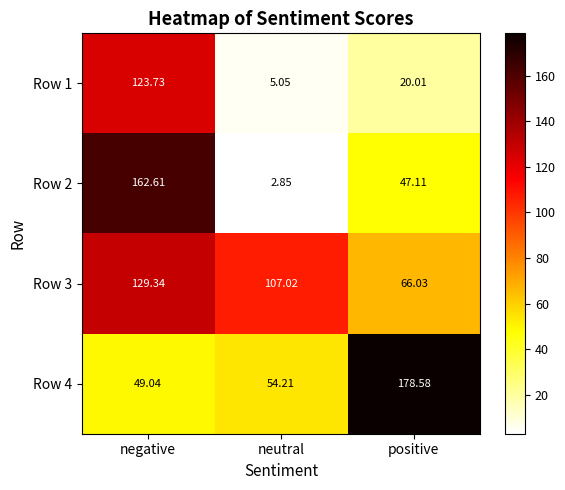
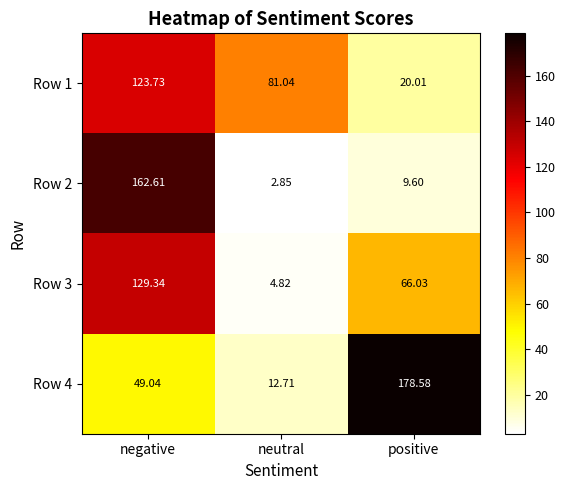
  {
    "Row 1": {
      "negative": 123.73,
-     "neutral": 5.05,
+     "neutral": 81.04,
      "positive": 20.01
    },
    "Row 2": {
      "negative": 162.61,
      "neutral": 2.85,
-     "positive": 47.11
+     "positive": 9.60
    },
    "Row 3": {
      "negative": 129.34,
-     "neutral": 107.02,
+     "neutral": 4.82,
      "positive": 66.03
    },
    "Row 4": {
      "negative": 49.04,
-     "neutral": 54.21,
+     "neutral": 12.71,
      "positive": 178.58
    }
  }
